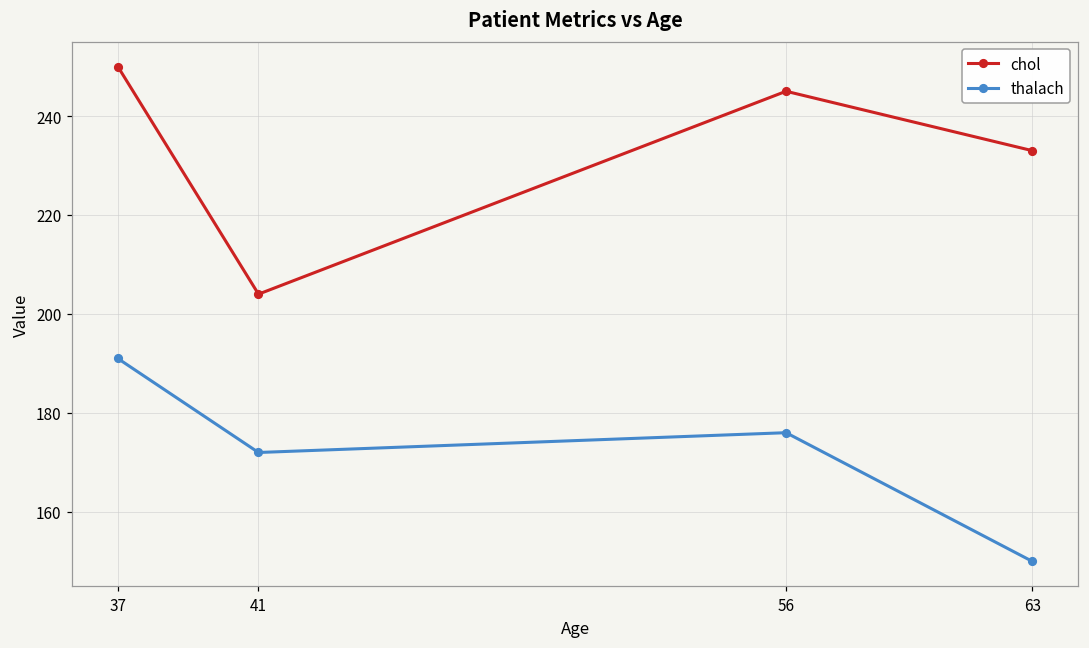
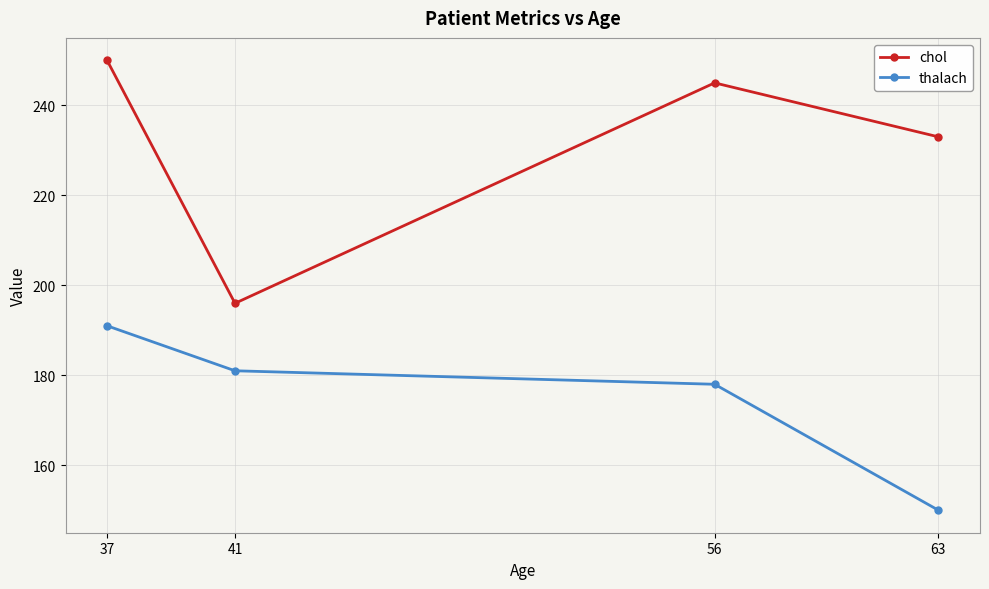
  {
    "chol": {
      "37": 250,
-     "41": 204,
+     "41": 196,
      "56": 245,
      "63": 233
    },
    "thalach": {
      "37": 191,
-     "41": 172,
-     "56": 176,
+     "41": 181,
+     "56": 178,
      "63": 150
    }
  }
